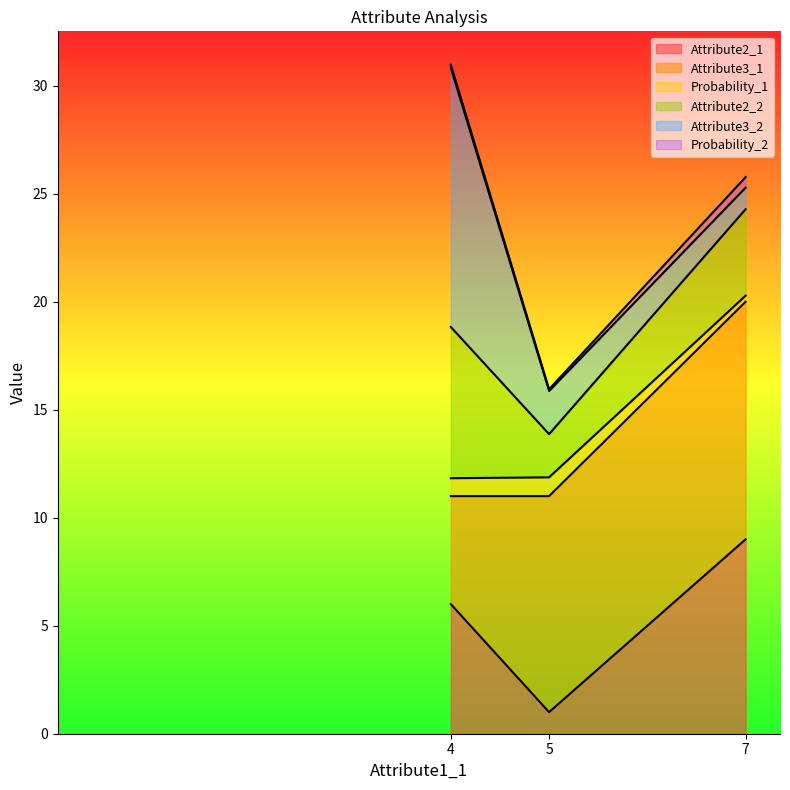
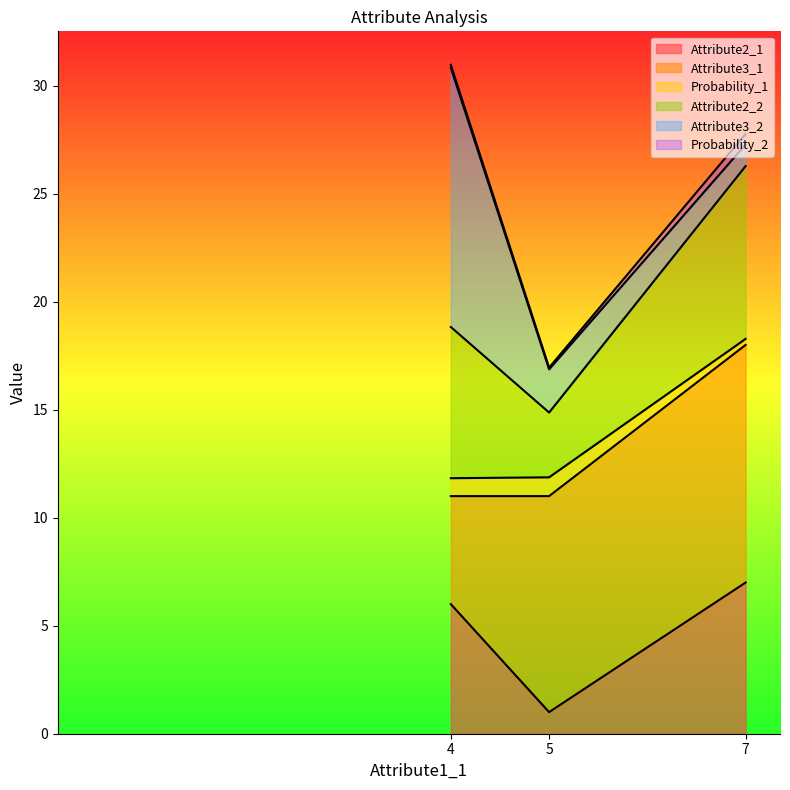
  {
    "Attribute2_1": {
      "4": 6,
      "5": 1,
-     "7": 9
+     "7": 7
    },
    "Attribute2_2": {
      "4": 7,
-     "5": 2,
-     "7": 4
+     "5": 3,
+     "7": 8
    },
    "Attribute3_2": {
      "4": 12
    },
    "Probability_2": {
      "4": 0.1
    }
  }
